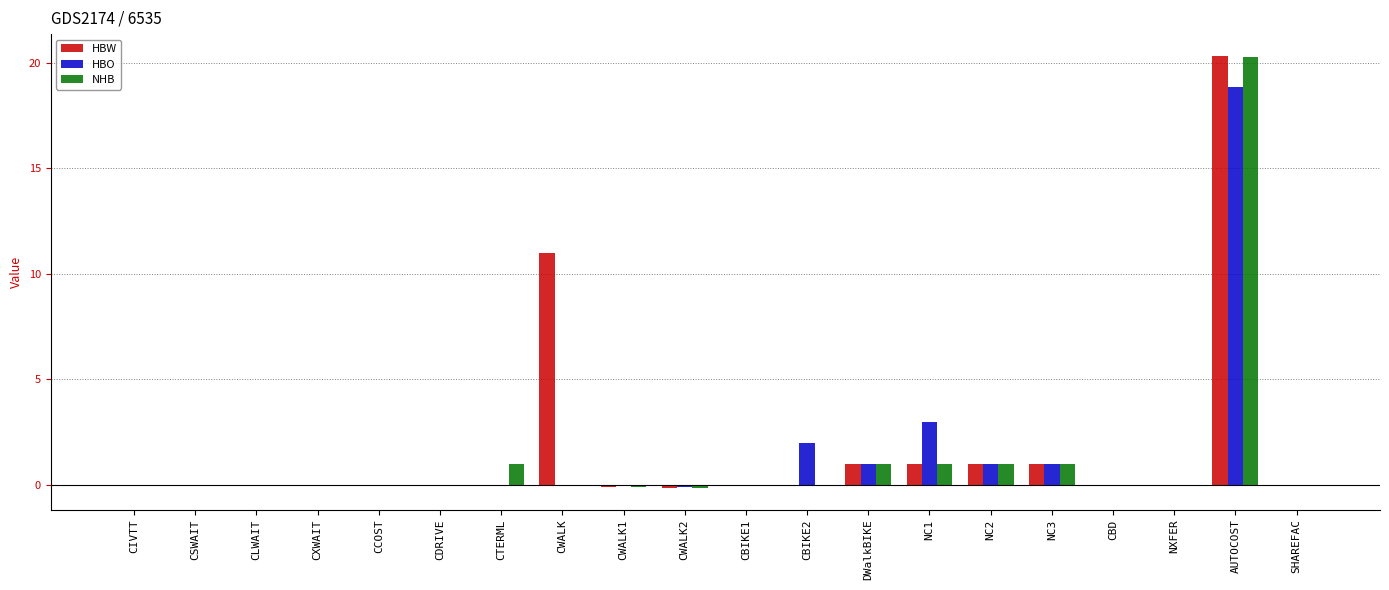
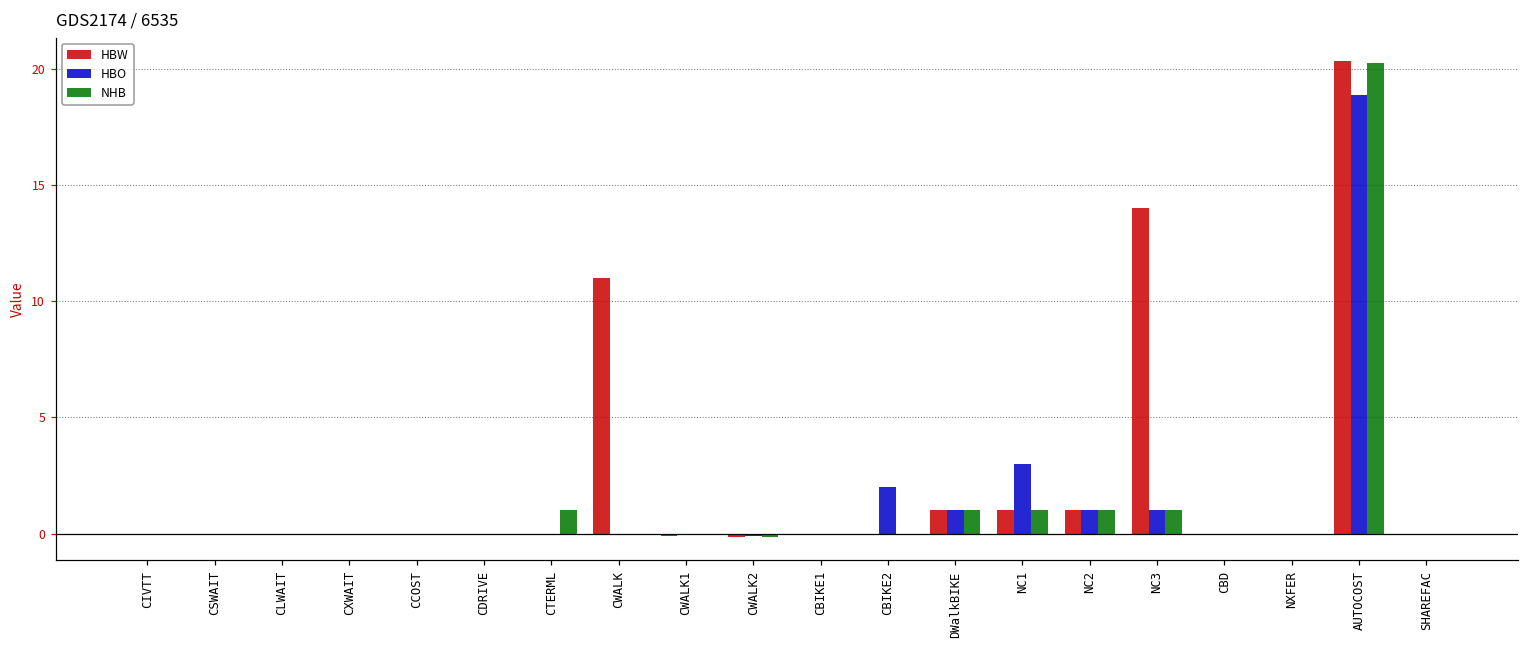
  {
    "HBW": {
      "CSWAIT": 0,
      "CLWAIT": 0,
      "CXWAIT": 0,
      "CDRIVE": 0,
      "CTERML": 0,
      "CWALK": 11,
      "CWALK2": -0.1,
      "CBIKE1": 0,
      "CBIKE2": 0,
      "DWalkBIKE": 1,
      "NC1": 1,
      "NC2": 1,
-     "NC3": 1,
+     "NC3": 14,
      "CBD": 0,
      "NXFER": 0,
      "AUTOCOST": 20.3,
      "SHAREFAC": 0
    },
    "HBO": {
      "CSWAIT": 0,
      "CLWAIT": 0,
      "CXWAIT": 0,
      "CDRIVE": 0,
      "CTERML": 0,
      "CWALK": 0,
      "CBIKE1": 0,
      "CBIKE2": 2,
      "DWalkBIKE": 1,
      "NC1": 3,
      "NC2": 1,
      "NC3": 1,
      "CBD": 0,
      "NXFER": 0,
      "AUTOCOST": 18.9,
      "SHAREFAC": 0
    },
    "NHB": {
      "CSWAIT": 0,
      "CLWAIT": 0,
      "CXWAIT": 0,
      "CDRIVE": 0,
      "CTERML": 1,
      "CWALK": 0,
      "CWALK2": -0.1,
      "CBIKE1": 0,
      "CBIKE2": 0,
      "DWalkBIKE": 1,
      "NC1": 1,
      "NC2": 1,
      "NC3": 1,
      "CBD": 0,
      "NXFER": 0,
      "AUTOCOST": 20.3,
      "SHAREFAC": 0
    }
  }
